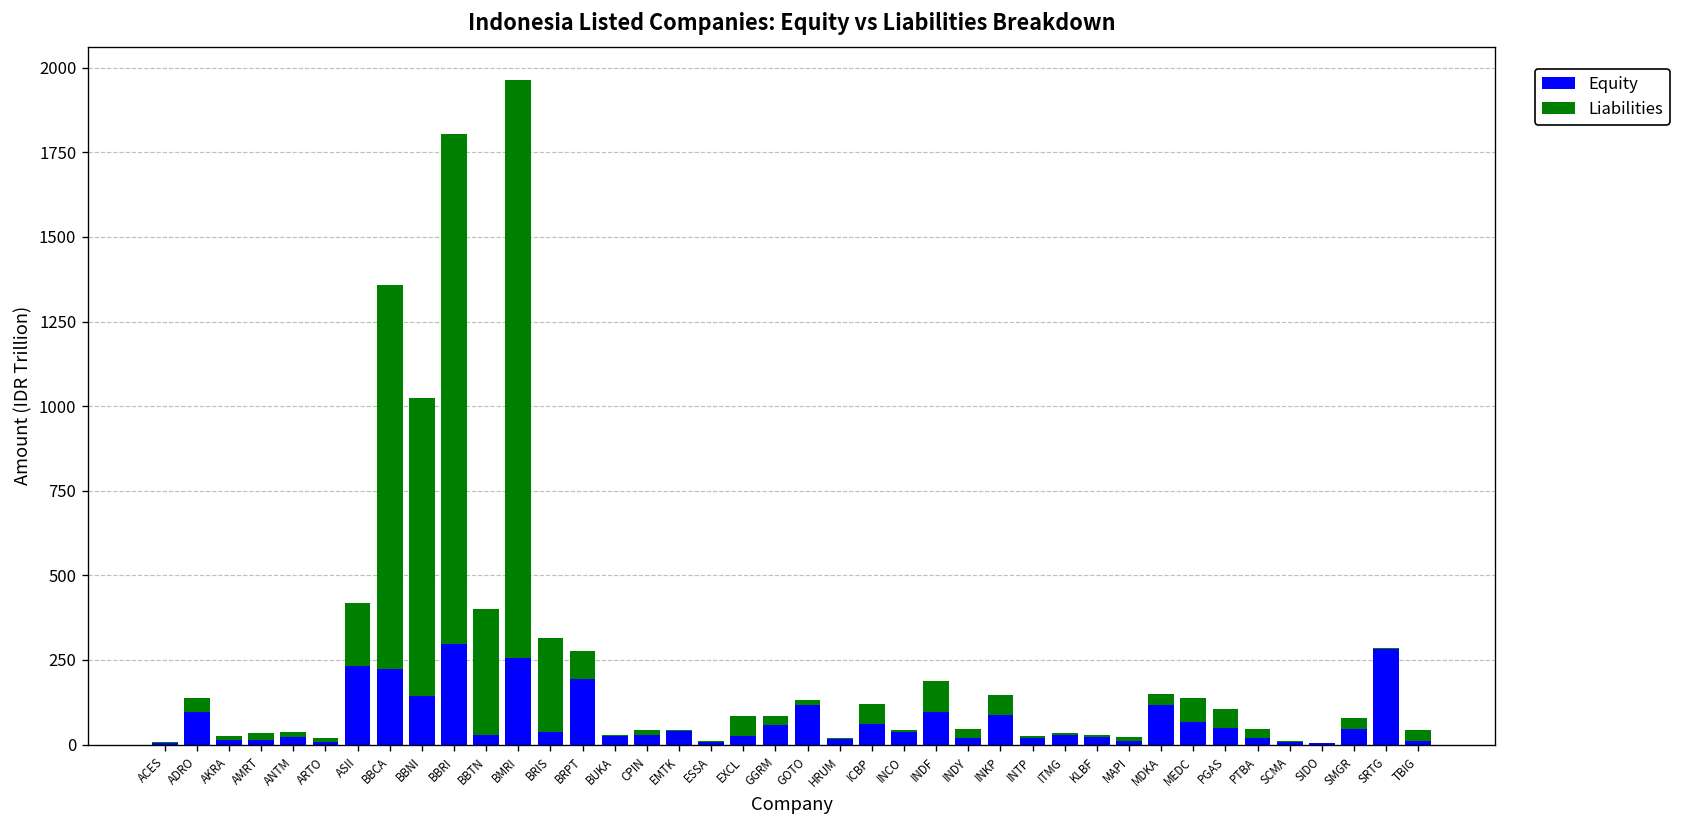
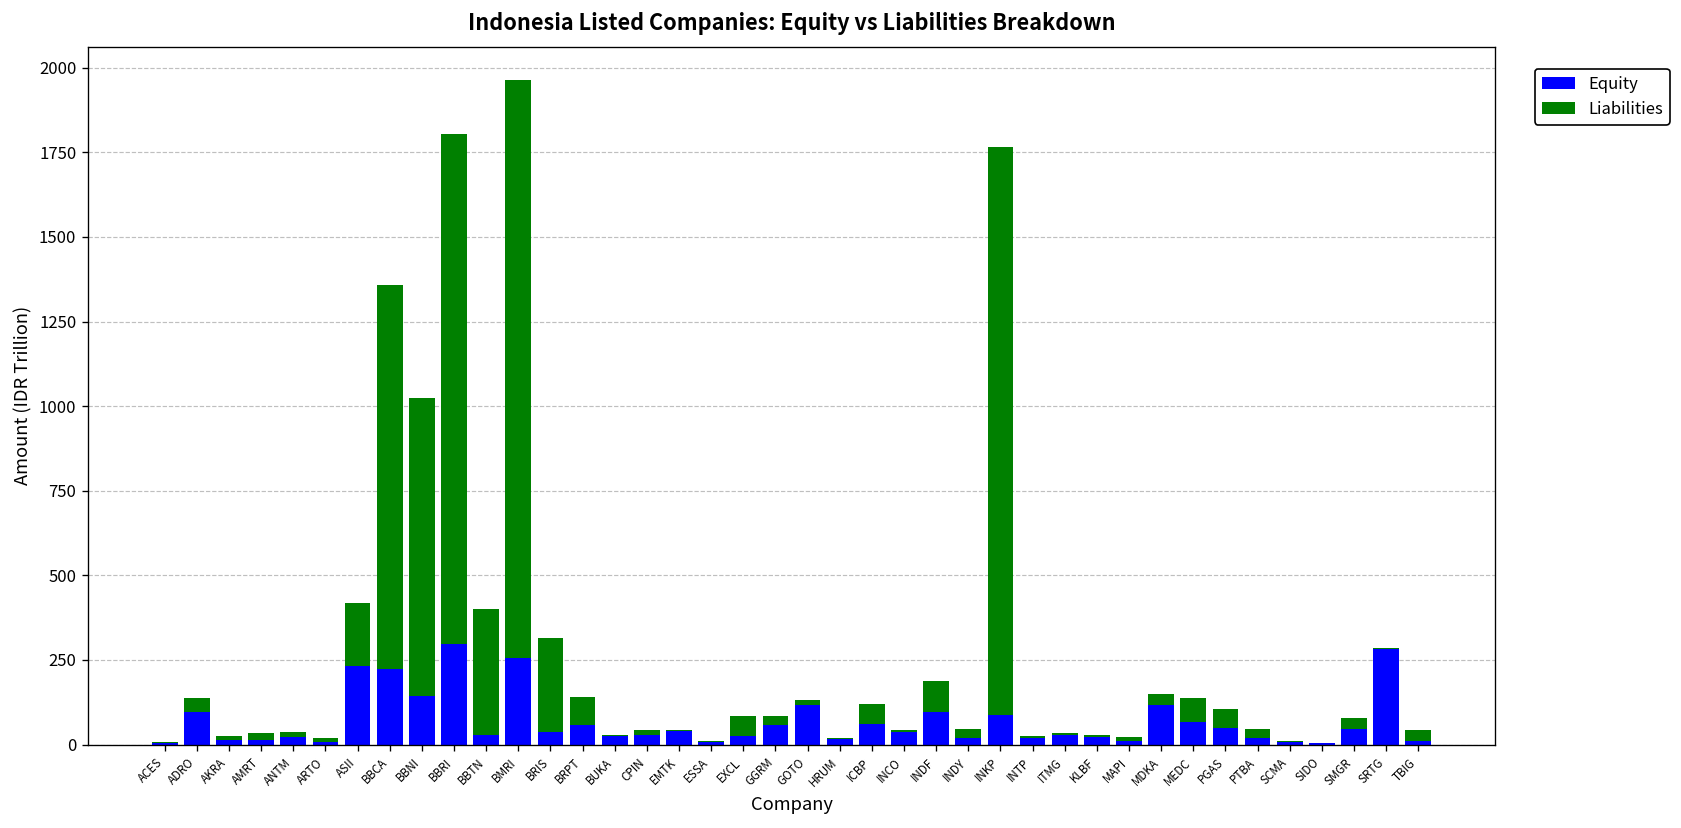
  {
    "Equity": {
      "ADRO": 100,
      "AKRA": 10,
      "AMRT": 10,
      "ANTM": 20,
      "ASII": 230,
      "BBCA": 220,
      "BBNI": 140,
      "BBRI": 300,
      "BBTN": 30,
      "BMRI": 260,
      "BRIS": 40,
-     "BRPT": 190,
+     "BRPT": 60,
      "BUKA": 30,
      "CPIN": 30,
      "EMTK": 40,
      "EXCL": 30,
      "GGRM": 60,
      "GOTO": 120,
      "HRUM": 20,
      "ICBP": 60,
      "INCO": 40,
      "INDF": 100,
      "INDY": 20,
      "INKP": 90,
      "INTP": 20,
      "ITMG": 30,
      "KLBF": 20,
      "MAPI": 10,
      "MDKA": 120,
      "MEDC": 70,
      "PGAS": 50,
      "PTBA": 20,
      "SMGR": 50,
      "SRTG": 280,
      "TBIG": 10
    },
    "Liabilities": {
      "ADRO": 40,
      "AKRA": 10,
      "AMRT": 20,
      "ANTM": 10,
      "ARTO": 10,
      "ASII": 190,
      "BBCA": 1130,
      "BBNI": 880,
      "BBRI": 1510,
      "BBTN": 370,
      "BMRI": 1710,
      "BRIS": 280,
      "BRPT": 80,
      "CPIN": 20,
      "EXCL": 60,
      "GGRM": 30,
      "GOTO": 20,
      "ICBP": 60,
      "INDF": 90,
      "INDY": 30,
-     "INKP": 60,
+     "INKP": 1680,
      "MAPI": 10,
      "MDKA": 30,
      "MEDC": 70,
      "PGAS": 50,
      "PTBA": 30,
      "SMGR": 30,
      "TBIG": 30
    }
  }
